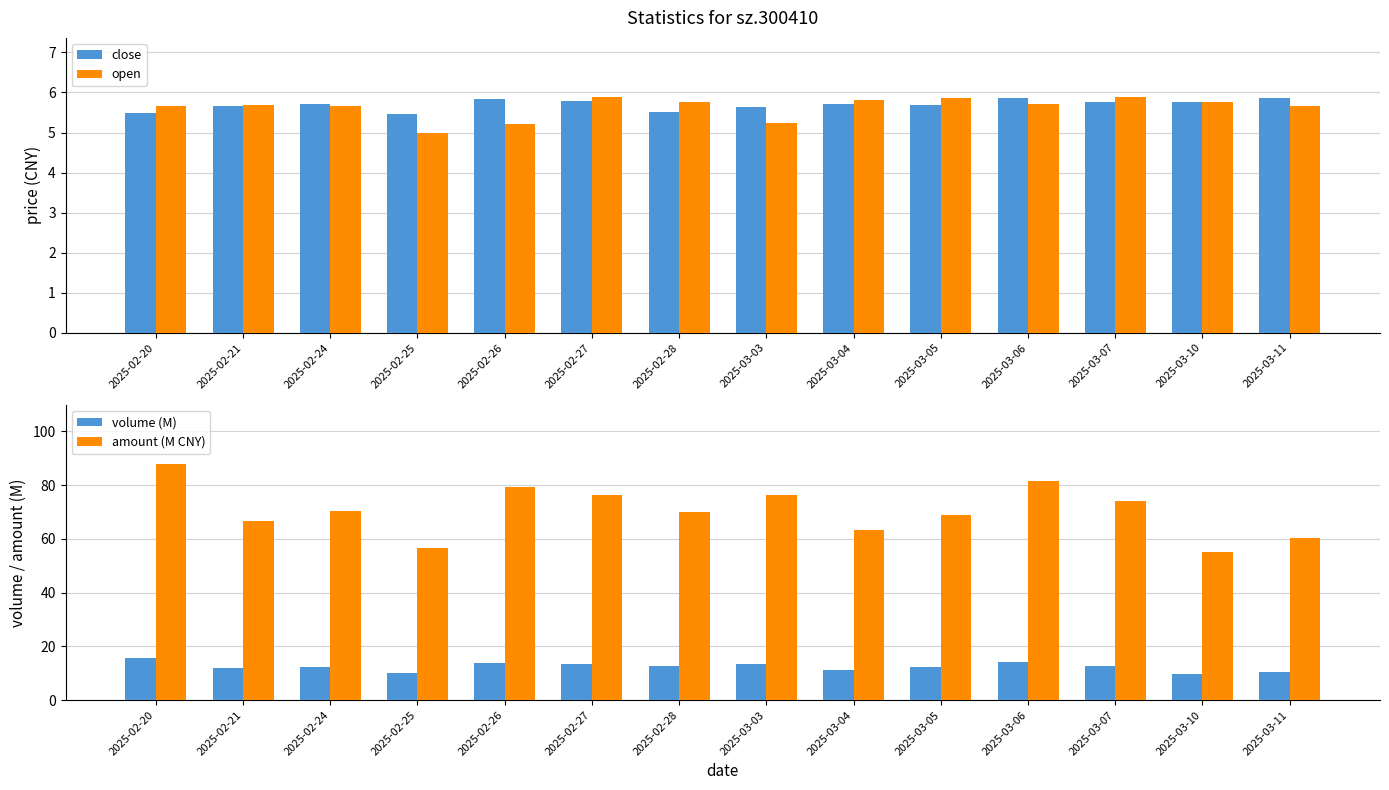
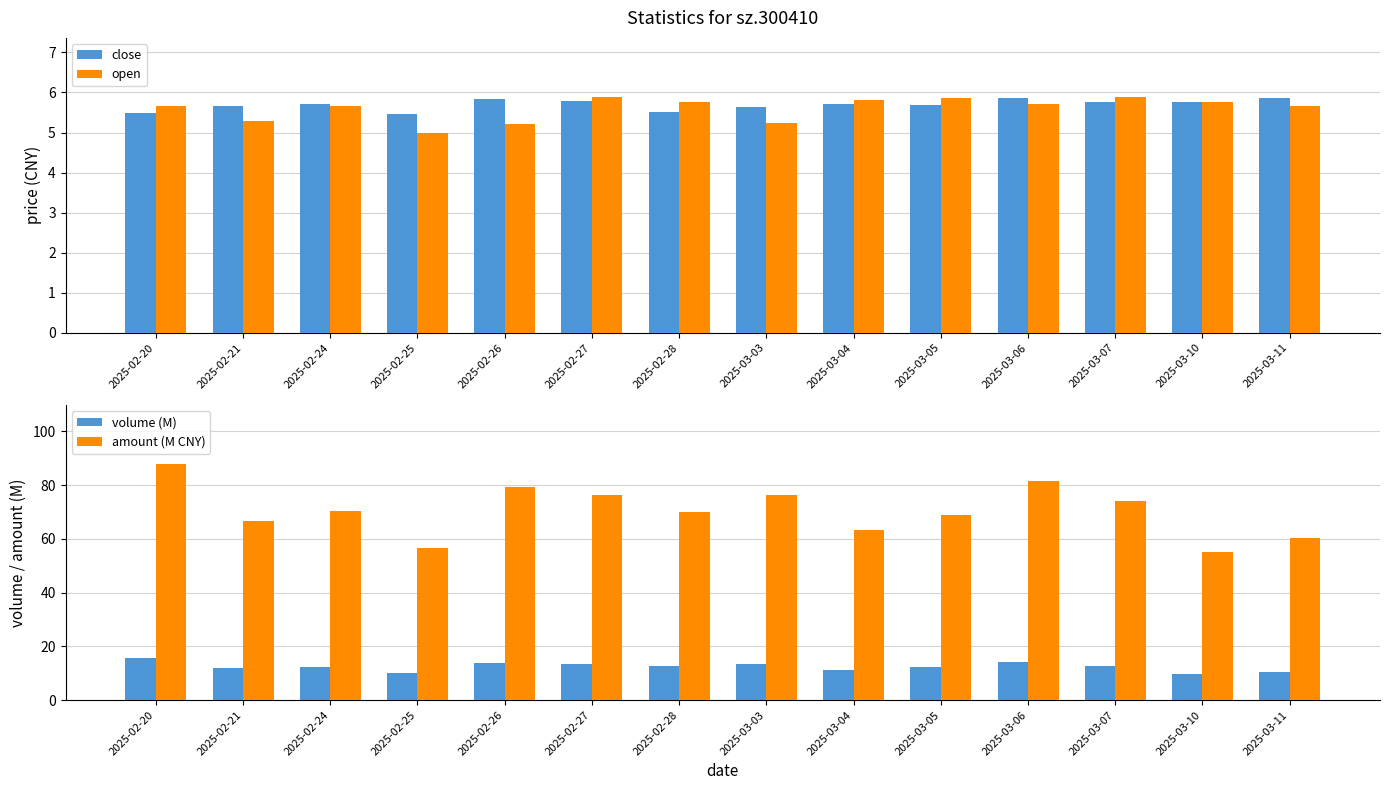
  {
    "Statistics for sz.300410": {
      "close": {
        "2025-02-20": 5.5,
        "2025-02-21": 5.7,
        "2025-02-24": 5.7,
        "2025-02-25": 5.5,
        "2025-02-26": 5.8,
        "2025-02-27": 5.8,
        "2025-02-28": 5.5,
        "2025-03-03": 5.6,
        "2025-03-04": 5.7,
        "2025-03-05": 5.7,
        "2025-03-06": 5.9,
        "2025-03-07": 5.8,
        "2025-03-10": 5.8,
        "2025-03-11": 5.9
      },
      "open": {
        "2025-02-20": 5.7,
-       "2025-02-21": 5.7,
+       "2025-02-21": 5.3,
        "2025-02-24": 5.7,
        "2025-02-25": 5.0,
        "2025-02-26": 5.2,
        "2025-02-27": 5.9,
        "2025-02-28": 5.8,
        "2025-03-03": 5.2,
        "2025-03-04": 5.8,
        "2025-03-05": 5.9,
        "2025-03-06": 5.7,
        "2025-03-07": 5.9,
        "2025-03-10": 5.8,
        "2025-03-11": 5.7
      }
    }
  }
